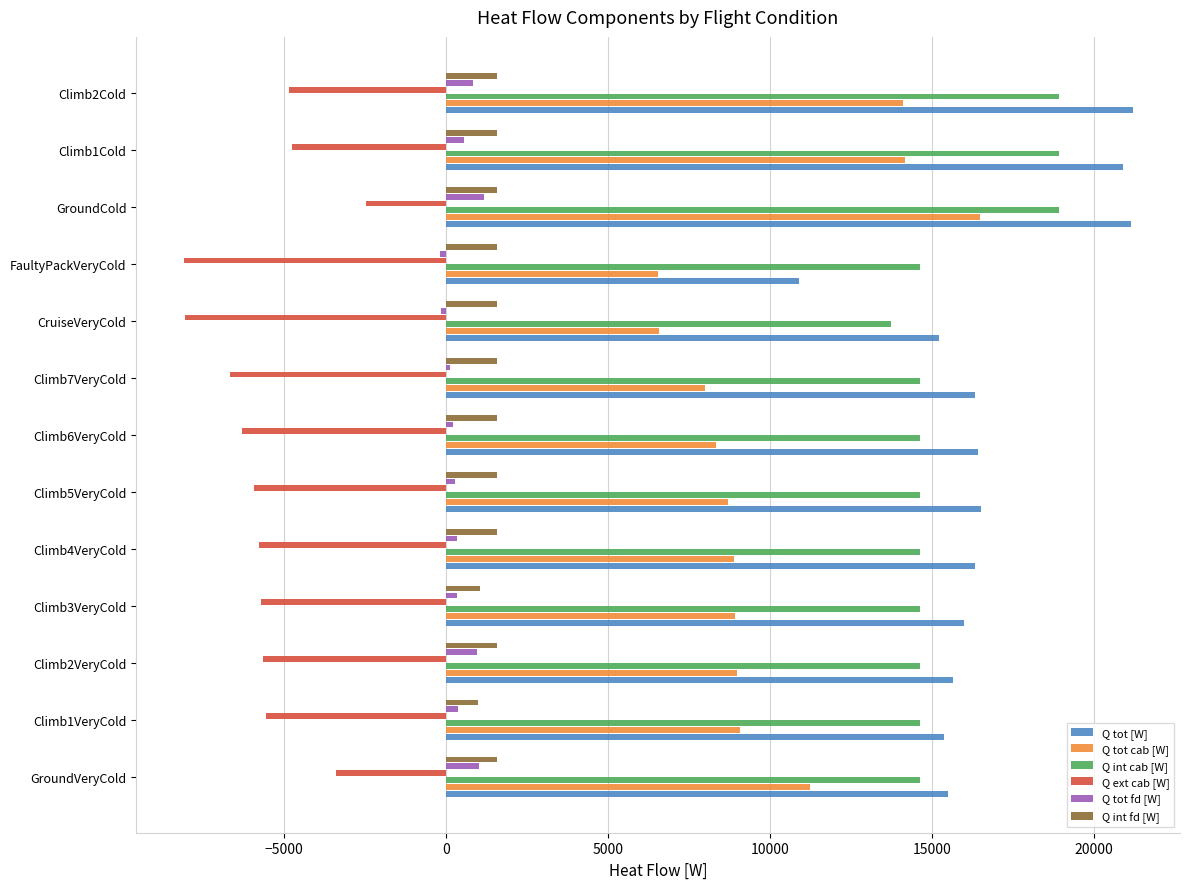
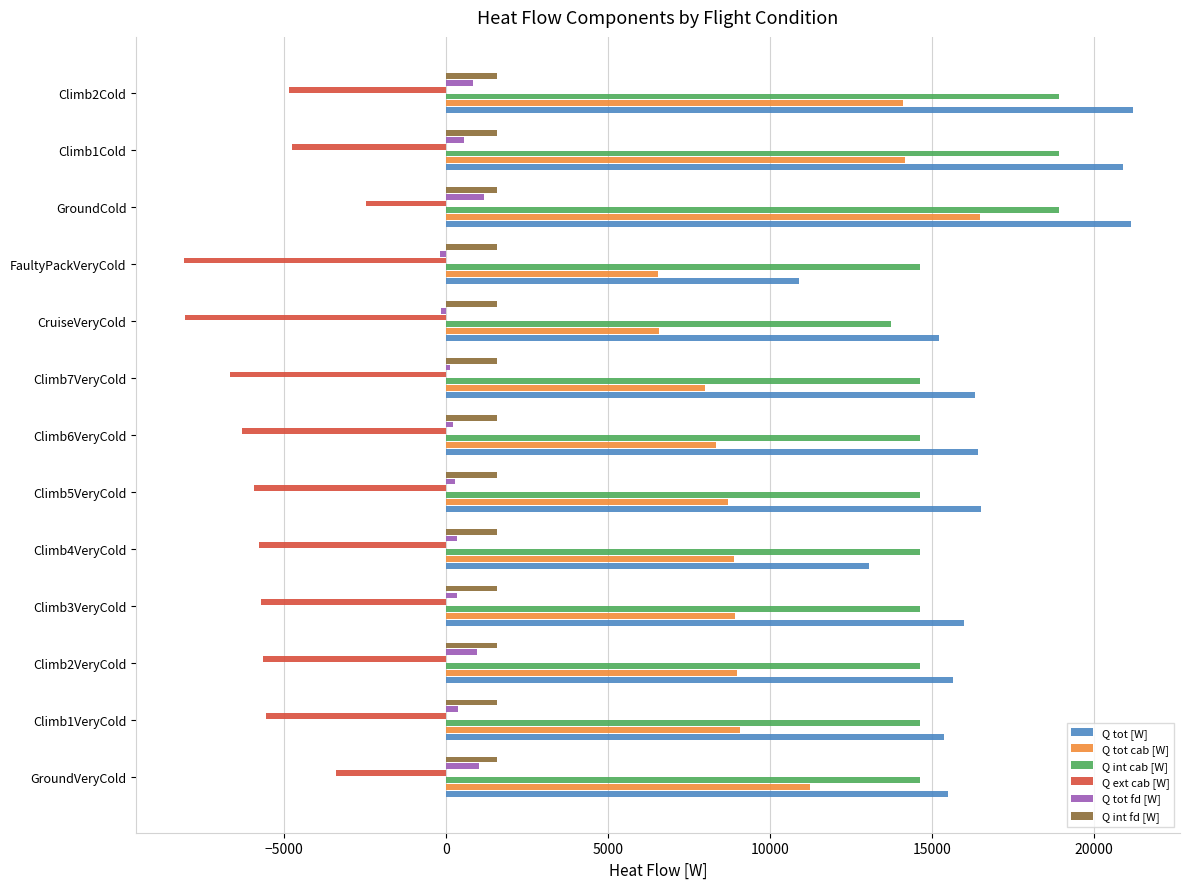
  {
    "Q tot [W]": {
      "Climb2Cold": 21200,
      "Climb1Cold": 20900,
      "GroundCold": 21100,
      "FaultyPackVeryCold": 10900,
      "CruiseVeryCold": 15200,
      "Climb7VeryCold": 16300,
      "Climb6VeryCold": 16400,
      "Climb5VeryCold": 16500,
-     "Climb4VeryCold": 16300,
+     "Climb4VeryCold": 13000,
      "Climb3VeryCold": 16000,
      "Climb2VeryCold": 15700,
      "Climb1VeryCold": 15400,
      "GroundVeryCold": 15500
    },
    "Q tot cab [W]": {
      "Climb2Cold": 14100,
      "Climb1Cold": 14200,
      "GroundCold": 16500,
      "FaultyPackVeryCold": 6500,
      "CruiseVeryCold": 6600,
      "Climb7VeryCold": 8000,
      "Climb6VeryCold": 8300,
      "Climb5VeryCold": 8700,
      "Climb4VeryCold": 8900,
      "Climb3VeryCold": 8900,
      "Climb2VeryCold": 9000,
      "Climb1VeryCold": 9100,
      "GroundVeryCold": 11200
    },
    "Q int cab [W]": {
      "Climb2Cold": 18900,
      "Climb1Cold": 18900,
      "GroundCold": 18900,
      "FaultyPackVeryCold": 14600,
      "CruiseVeryCold": 13700,
      "Climb7VeryCold": 14600,
      "Climb6VeryCold": 14600,
      "Climb5VeryCold": 14600,
      "Climb4VeryCold": 14600,
      "Climb3VeryCold": 14600,
      "Climb2VeryCold": 14600,
      "Climb1VeryCold": 14600,
      "GroundVeryCold": 14600
    },
    "Q ext cab [W]": {
      "Climb2Cold": -4800,
      "Climb1Cold": -4800,
      "GroundCold": -2500,
      "FaultyPackVeryCold": -8100,
      "CruiseVeryCold": -8100,
      "Climb7VeryCold": -6600,
      "Climb6VeryCold": -6300,
      "Climb5VeryCold": -5900,
      "Climb4VeryCold": -5800,
      "Climb3VeryCold": -5700,
      "Climb2VeryCold": -5600,
      "Climb1VeryCold": -5600,
      "GroundVeryCold": -3400
    },
    "Q tot fd [W]": {
      "Climb2Cold": 900,
      "Climb1Cold": 600,
      "GroundCold": 1200,
      "FaultyPackVeryCold": -200,
      "CruiseVeryCold": -200,
      "Climb7VeryCold": 100,
      "Climb6VeryCold": 200,
      "Climb5VeryCold": 300,
      "Climb4VeryCold": 300,
      "Climb3VeryCold": 300,
      "Climb2VeryCold": 1000,
      "Climb1VeryCold": 400,
      "GroundVeryCold": 1000
    },
    "Q int fd [W]": {
      "Climb2Cold": 1600,
      "Climb1Cold": 1600,
      "GroundCold": 1600,
      "FaultyPackVeryCold": 1600,
      "CruiseVeryCold": 1600,
      "Climb7VeryCold": 1600,
      "Climb6VeryCold": 1600,
      "Climb5VeryCold": 1600,
      "Climb4VeryCold": 1600,
-     "Climb3VeryCold": 1100,
+     "Climb3VeryCold": 1600,
      "Climb2VeryCold": 1600,
-     "Climb1VeryCold": 1000,
+     "Climb1VeryCold": 1600,
      "GroundVeryCold": 1600
    }
  }
